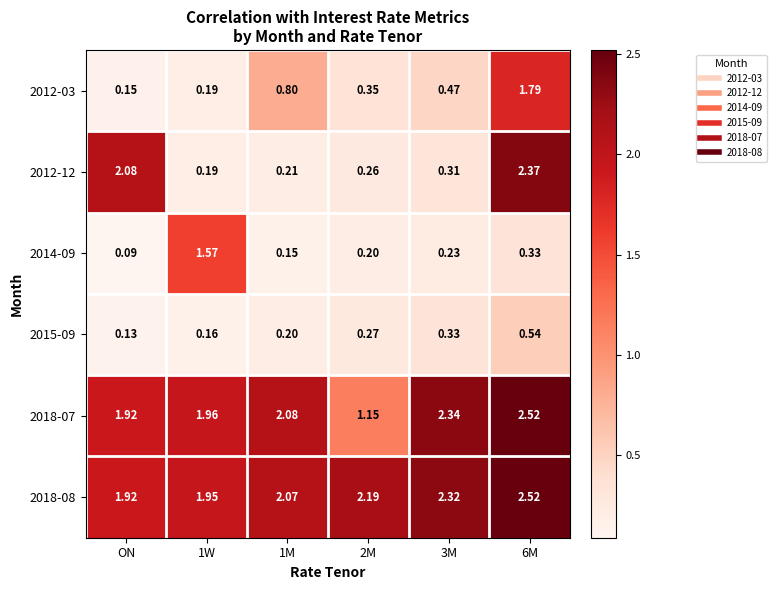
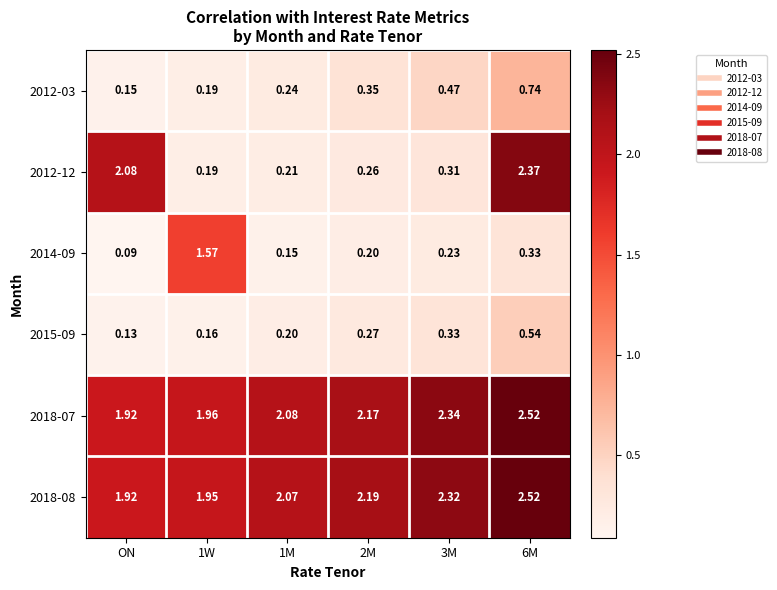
  {
    "2012-03": {
      "ON": 0.15,
      "1W": 0.19,
-     "1M": 0.80,
+     "1M": 0.24,
      "2M": 0.35,
      "3M": 0.47,
-     "6M": 1.79
+     "6M": 0.74
    },
    "2012-12": {
      "ON": 2.08,
      "1W": 0.19,
      "1M": 0.21,
      "2M": 0.26,
      "3M": 0.31,
      "6M": 2.37
    },
    "2014-09": {
      "ON": 0.09,
      "1W": 1.57,
      "1M": 0.15,
      "2M": 0.20,
      "3M": 0.23,
      "6M": 0.33
    },
    "2015-09": {
      "ON": 0.13,
      "1W": 0.16,
      "1M": 0.20,
      "2M": 0.27,
      "3M": 0.33,
      "6M": 0.54
    },
    "2018-07": {
      "ON": 1.92,
      "1W": 1.96,
      "1M": 2.08,
-     "2M": 1.15,
+     "2M": 2.17,
      "3M": 2.34,
      "6M": 2.52
    },
    "2018-08": {
      "ON": 1.92,
      "1W": 1.95,
      "1M": 2.07,
      "2M": 2.19,
      "3M": 2.32,
      "6M": 2.52
    }
  }
